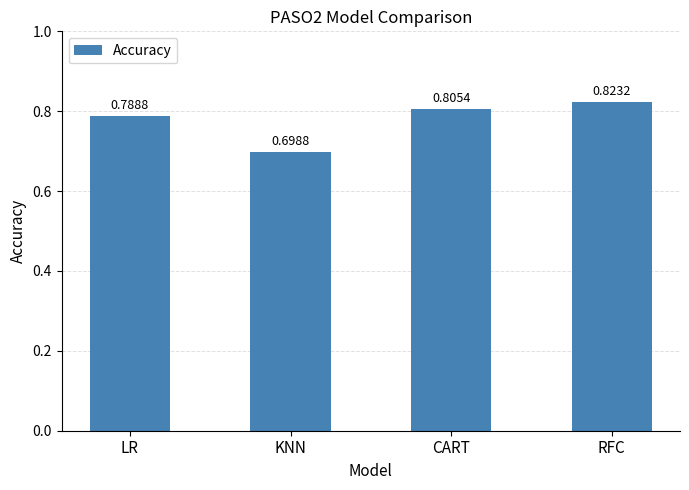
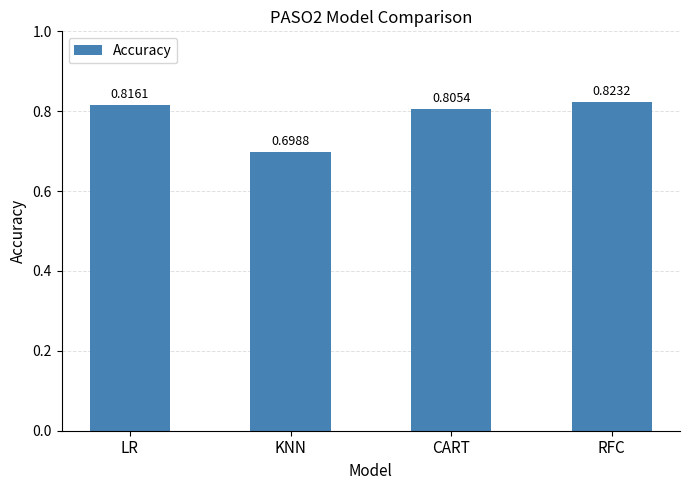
  {
-   "LR": 0.7888,
+   "LR": 0.8161,
    "KNN": 0.6988,
    "CART": 0.8054,
    "RFC": 0.8232
  }
